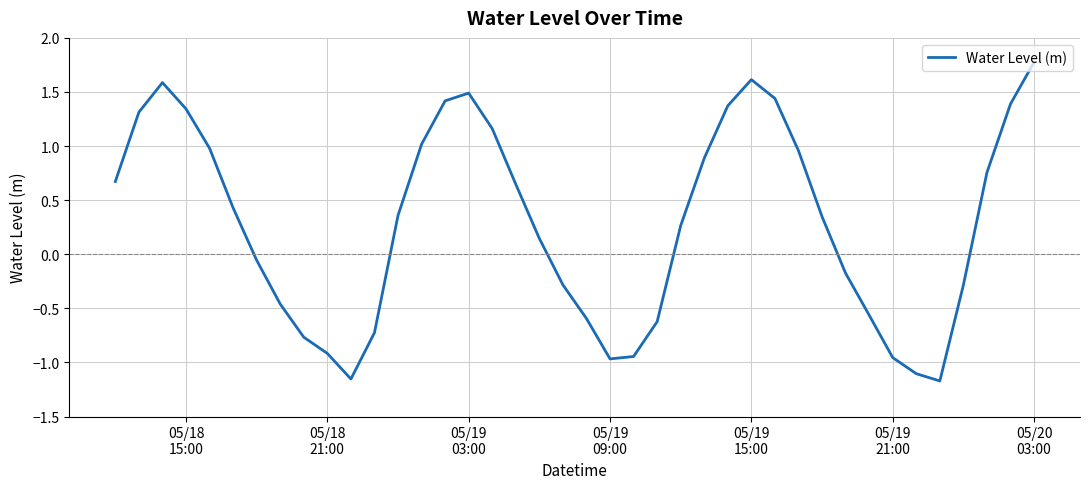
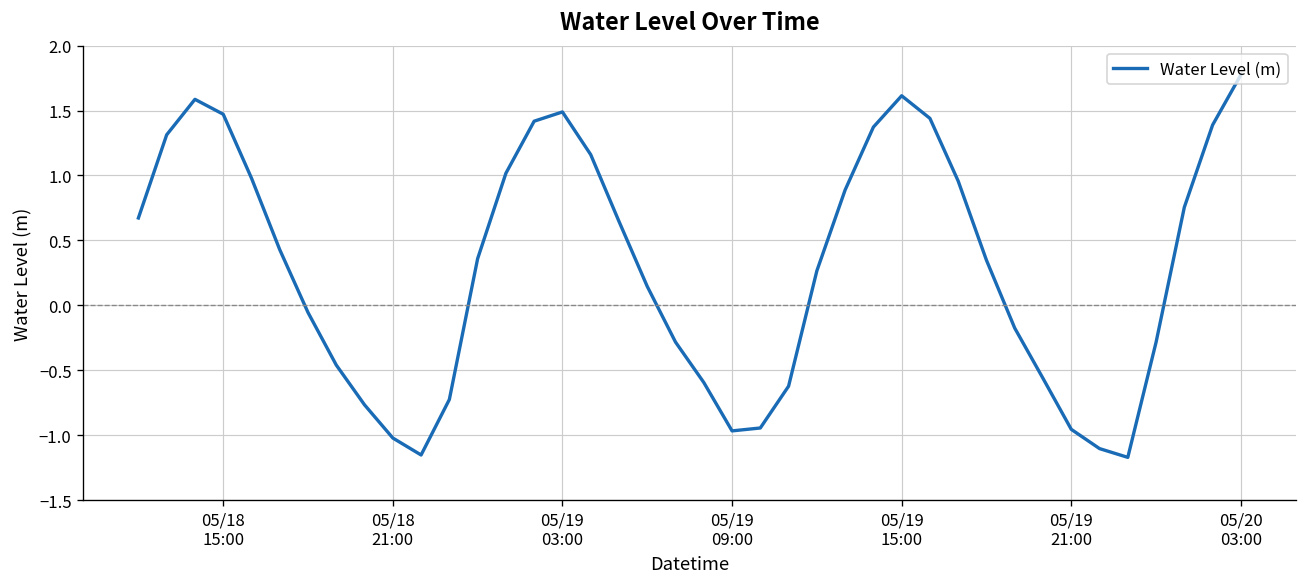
  {
-   "05/18 15:00": 1.34,
-   "05/18 21:00": -0.92,
+   "05/18 15:00": 1.47,
+   "05/18 21:00": -1.02,
    "05/19 03:00": 1.49,
    "05/19 09:00": -0.97,
    "05/19 15:00": 1.61,
    "05/19 21:00": -0.96
  }
